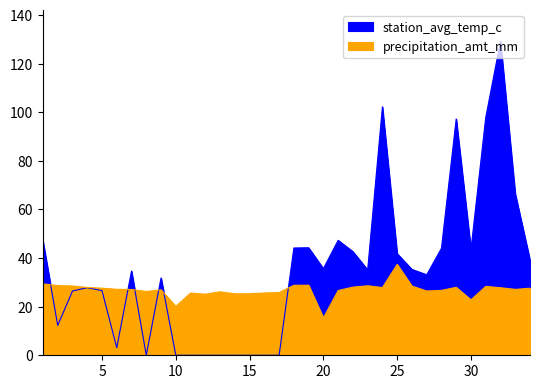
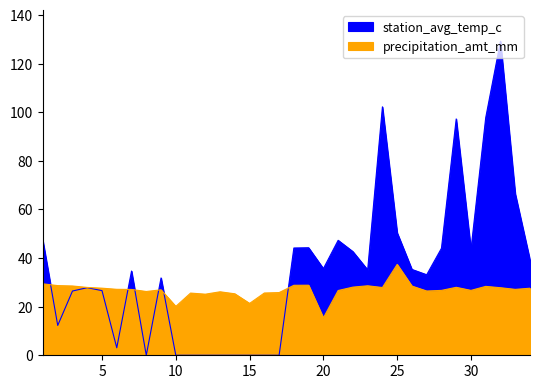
  {
    "station_avg_temp_c": {
      "10": 0,
      "15": 0,
      "20": 36,
-     "25": 42,
+     "25": 50,
      "30": 44
    },
    "precipitation_amt_mm": {
      "10": 20,
-     "15": 25,
+     "15": 21,
      "20": 15,
      "25": 37,
-     "30": 23
+     "30": 27
    }
  }
